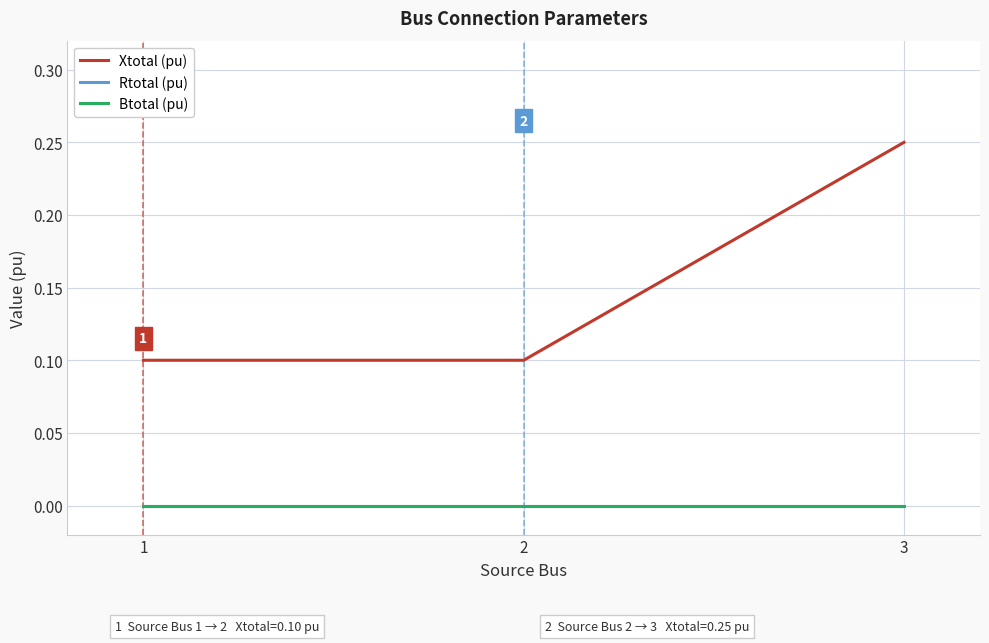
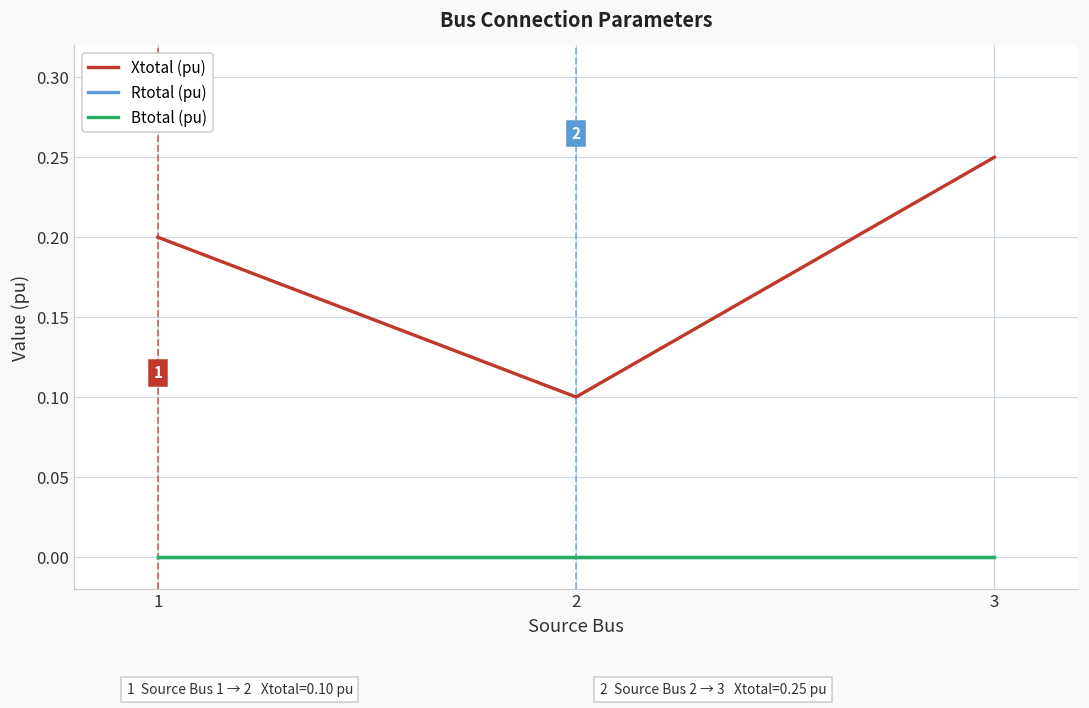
  {
    "Xtotal (pu)": {
-     "1": 0.1,
+     "1": 0.2,
      "2": 0.1,
      "3": 0.250
    },
    "Btotal (pu)": {
      "1": 0.0,
      "2": 0.0,
      "3": 0.0
    }
  }
